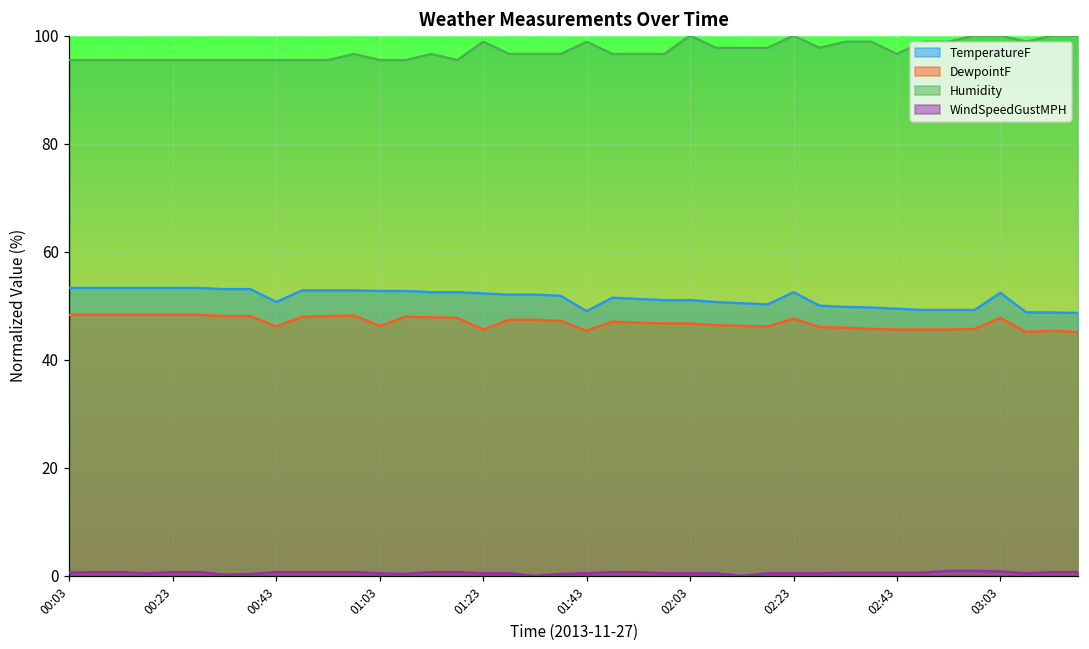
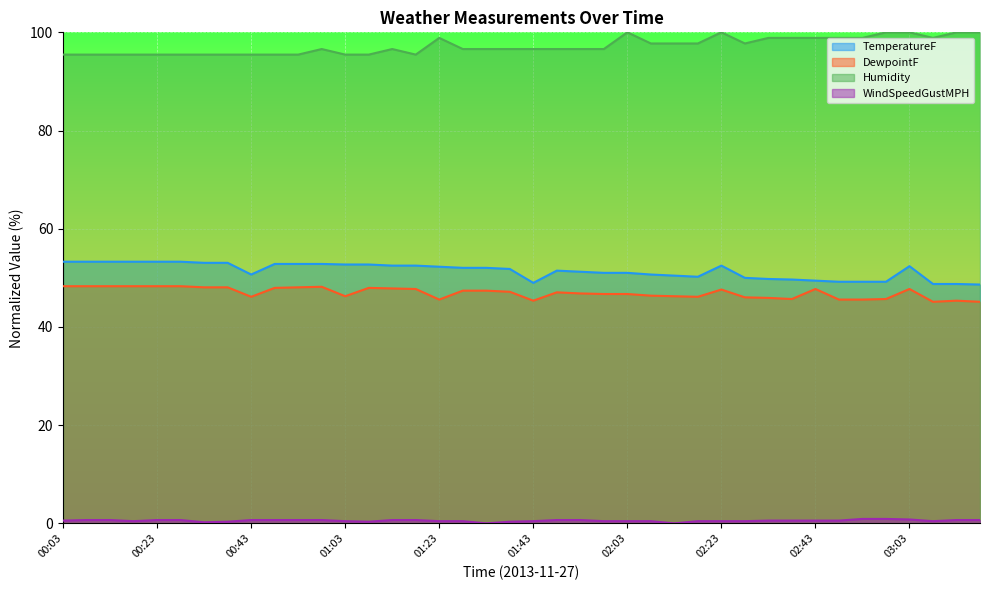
  {
    "TemperatureF": {
      "00:03": 53,
      "00:23": 53,
      "00:43": 51,
      "01:03": 53,
      "01:23": 52,
      "01:43": 49,
      "02:03": 51,
      "02:23": 52,
      "02:43": 49,
      "03:03": 52
    },
    "DewpointF": {
      "00:03": 48,
      "00:23": 48,
      "00:43": 46,
      "01:03": 46,
      "01:23": 46,
      "01:43": 45,
      "02:03": 47,
      "02:23": 48,
-     "02:43": 46,
+     "02:43": 48,
      "03:03": 48
    },
    "Humidity": {
      "00:03": 95,
      "00:23": 95,
      "00:43": 95,
      "01:03": 95,
      "01:23": 99,
-     "01:43": 99,
+     "01:43": 97,
      "02:03": 100,
      "02:23": 100,
-     "02:43": 97,
+     "02:43": 99,
      "03:03": 100
    },
    "WindSpeedGustMPH": {
      "00:03": 1,
      "00:23": 1,
      "00:43": 1,
      "01:03": 0,
      "01:23": 0,
      "01:43": 0,
      "02:03": 0,
      "02:23": 0,
      "02:43": 1,
      "03:03": 1
    }
  }
